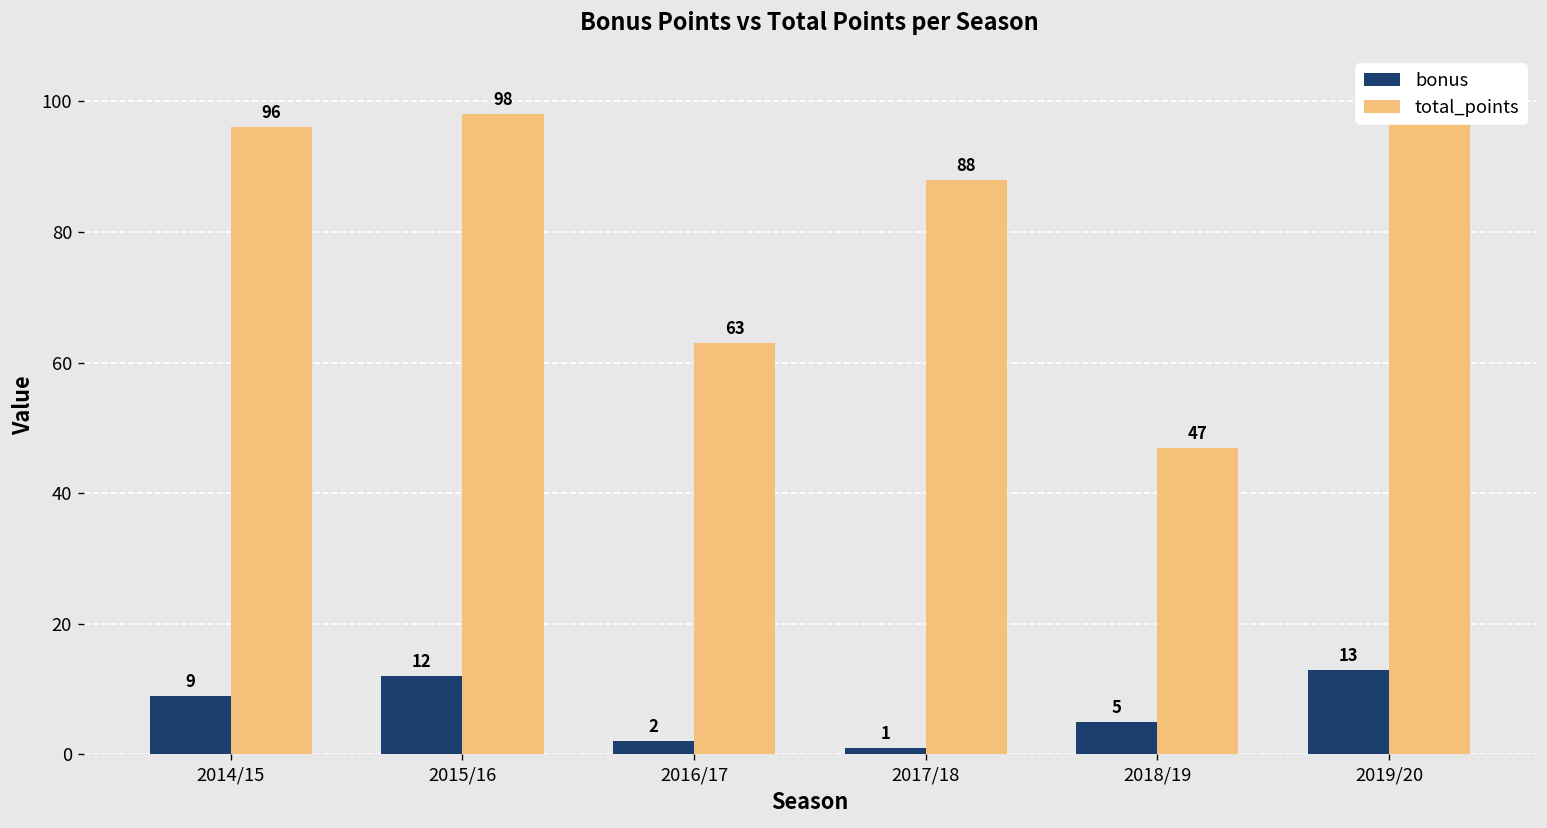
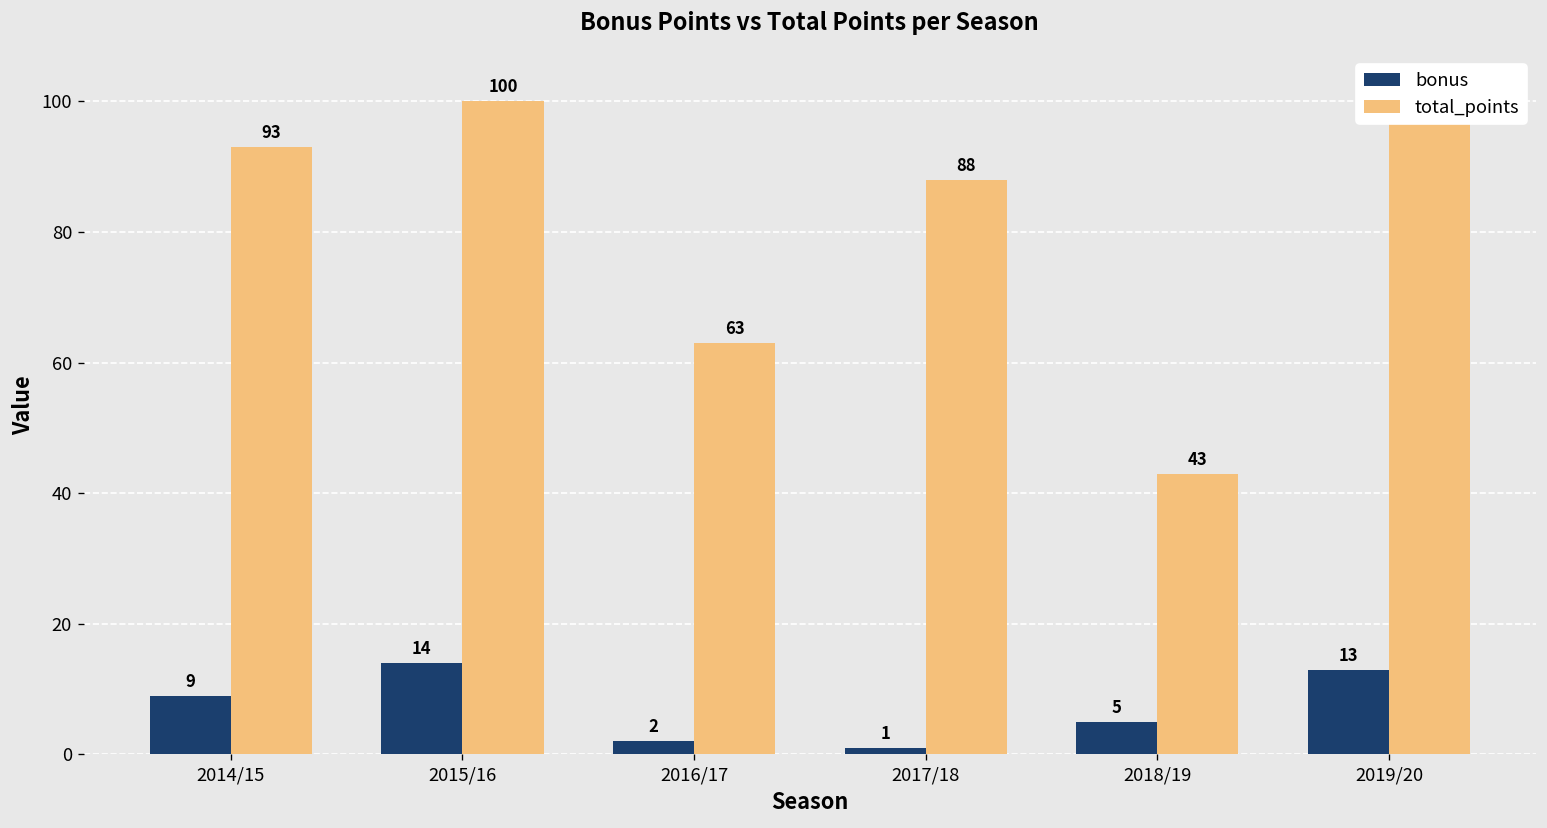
  {
    "bonus": {
      "2014/15": 9,
-     "2015/16": 12,
+     "2015/16": 14,
      "2016/17": 2,
      "2017/18": 1,
      "2018/19": 5,
      "2019/20": 13
    },
    "total_points": {
-     "2014/15": 96,
-     "2015/16": 98,
+     "2014/15": 93,
+     "2015/16": 100,
      "2016/17": 63,
      "2017/18": 88,
-     "2018/19": 47
+     "2018/19": 43
    }
  }
